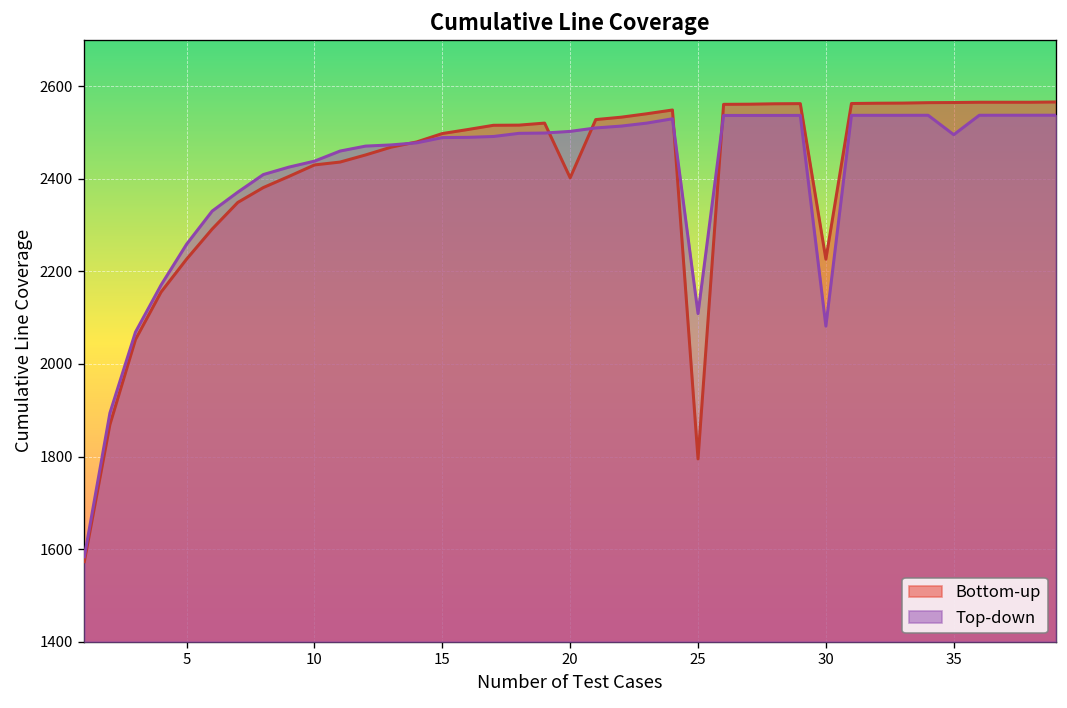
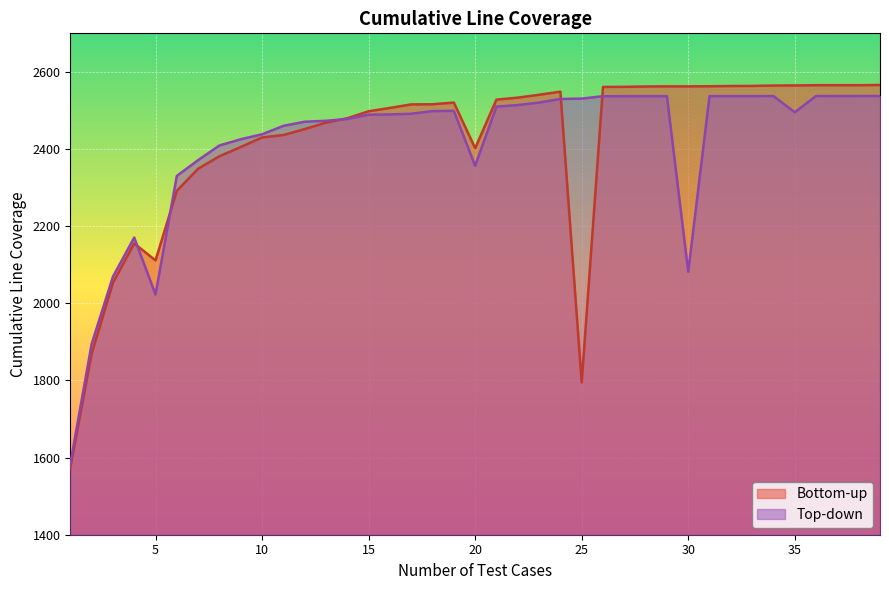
  {
    "Bottom-up": {
-     "5": 2230,
+     "5": 2110,
      "10": 2430,
      "15": 2500,
      "20": 2400,
      "25": 1790,
-     "30": 2230,
+     "30": 2560,
      "35": 2560
    },
    "Top-down": {
-     "5": 2260,
+     "5": 2020,
      "10": 2440,
      "15": 2490,
-     "20": 2500,
-     "25": 2110,
+     "20": 2360,
+     "25": 2530,
      "30": 2080,
      "35": 2500
    }
  }
